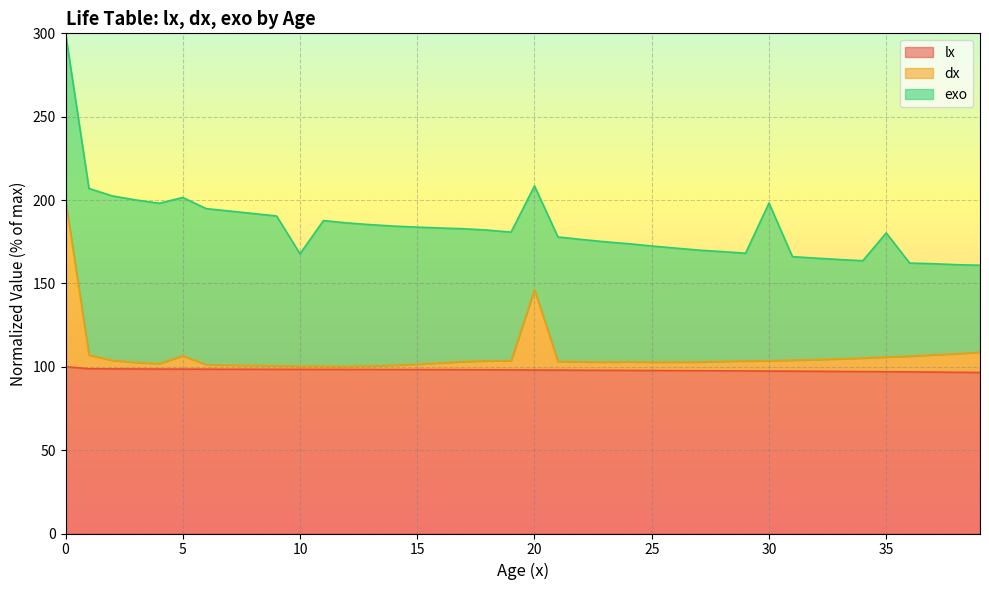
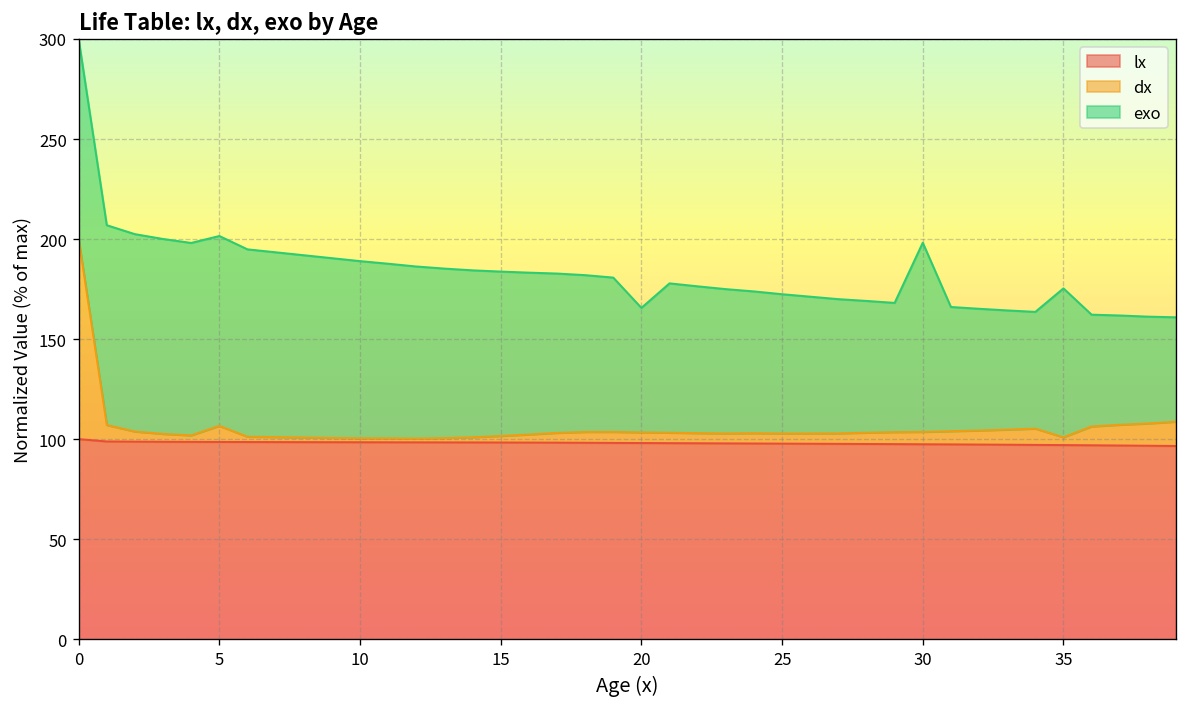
  {
    "lx": {
      "0": 100,
      "5": 99,
      "10": 98,
      "15": 98,
      "20": 98,
      "25": 98,
      "30": 97,
      "35": 97
    },
    "dx": {
      "0": 100,
      "5": 8,
      "10": 2,
      "15": 3,
-     "20": 48,
+     "20": 5,
      "25": 5,
      "30": 6,
-     "35": 9
+     "35": 4
    },
    "exo": {
      "0": 100,
      "5": 95,
-     "10": 67,
+     "10": 89,
      "15": 82,
      "20": 62,
      "25": 70,
      "30": 95,
      "35": 74
    }
  }
